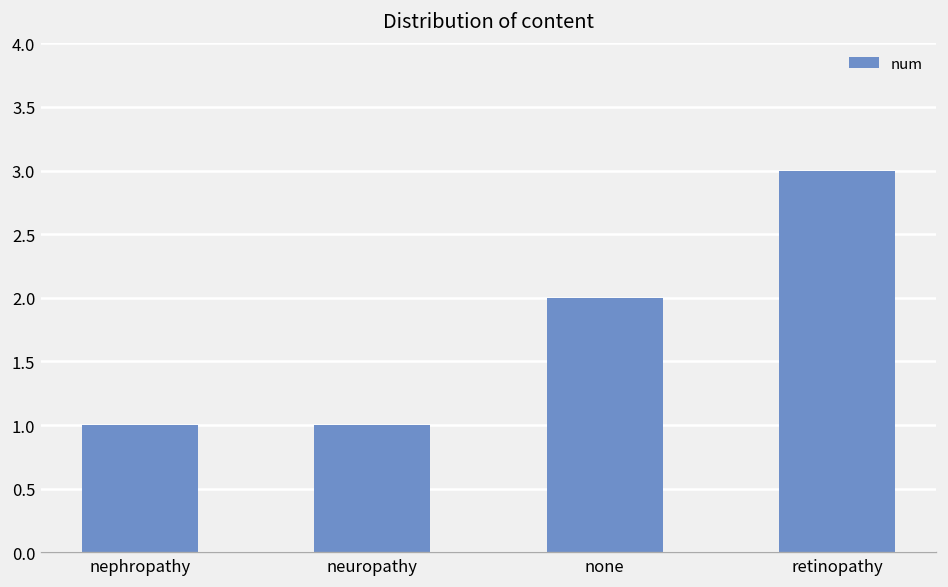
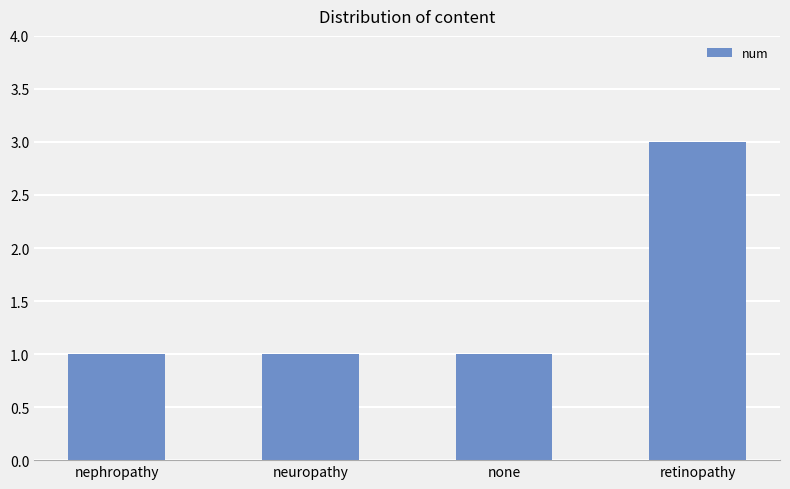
  {
    "nephropathy": 1,
    "neuropathy": 1,
-   "none": 2,
+   "none": 1,
    "retinopathy": 3
  }
